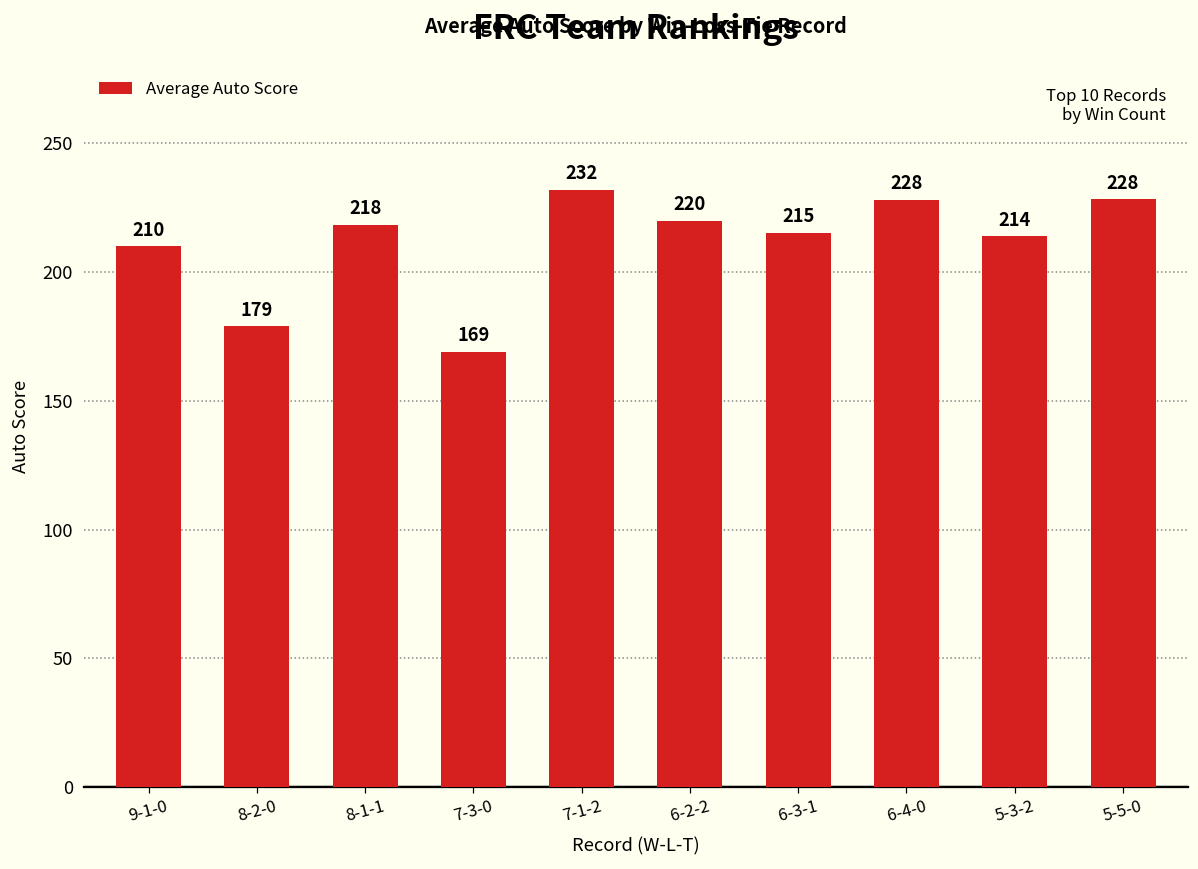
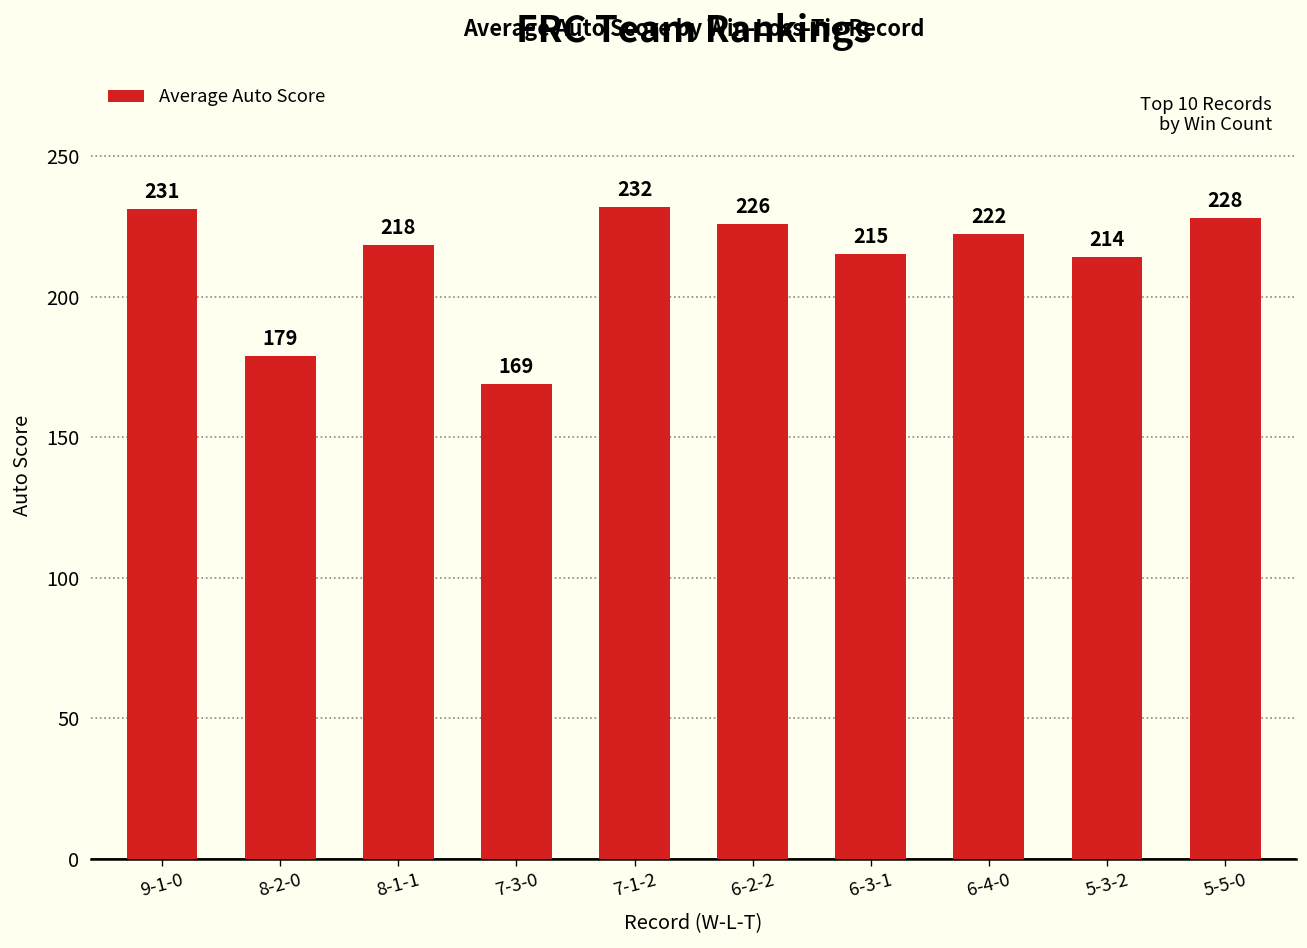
  {
-   "9-1-0": 210,
+   "9-1-0": 231,
    "8-2-0": 179,
    "8-1-1": 218,
    "7-3-0": 169,
    "7-1-2": 232,
-   "6-2-2": 220,
+   "6-2-2": 226,
    "6-3-1": 215,
-   "6-4-0": 228,
+   "6-4-0": 222,
    "5-3-2": 214,
    "5-5-0": 228
  }
